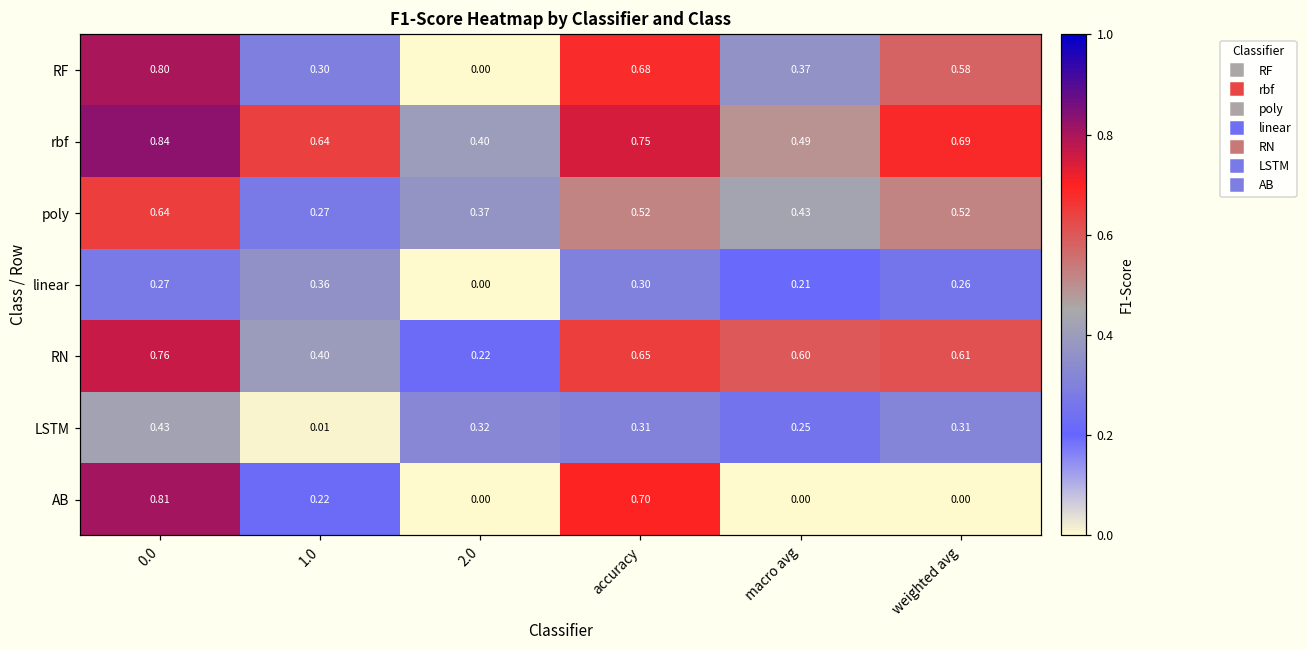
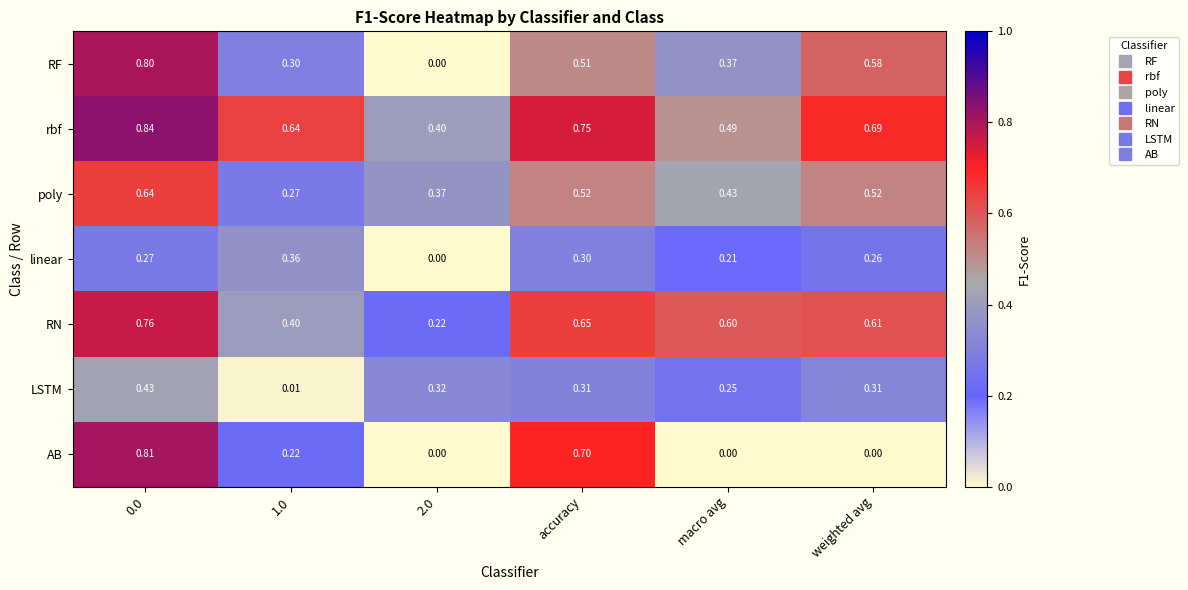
  {
    "RF": {
      "0.0": 0.80,
      "1.0": 0.30,
      "2.0": 0.00,
-     "accuracy": 0.68,
+     "accuracy": 0.51,
      "macro avg": 0.37,
      "weighted avg": 0.58
    },
    "rbf": {
      "0.0": 0.84,
      "1.0": 0.64,
      "2.0": 0.40,
      "accuracy": 0.75,
      "macro avg": 0.49,
      "weighted avg": 0.69
    },
    "poly": {
      "0.0": 0.64,
      "1.0": 0.27,
      "2.0": 0.37,
      "accuracy": 0.52,
      "macro avg": 0.43,
      "weighted avg": 0.52
    },
    "linear": {
      "0.0": 0.27,
      "1.0": 0.36,
      "2.0": 0.00,
      "accuracy": 0.30,
      "macro avg": 0.21,
      "weighted avg": 0.26
    },
    "RN": {
      "0.0": 0.76,
      "1.0": 0.40,
      "2.0": 0.22,
      "accuracy": 0.65,
      "macro avg": 0.60,
      "weighted avg": 0.61
    },
    "LSTM": {
      "0.0": 0.43,
      "1.0": 0.01,
      "2.0": 0.32,
      "accuracy": 0.31,
      "macro avg": 0.25,
      "weighted avg": 0.31
    },
    "AB": {
      "0.0": 0.81,
      "1.0": 0.22,
      "2.0": 0.00,
      "accuracy": 0.70,
      "macro avg": 0.00,
      "weighted avg": 0.00
    }
  }
